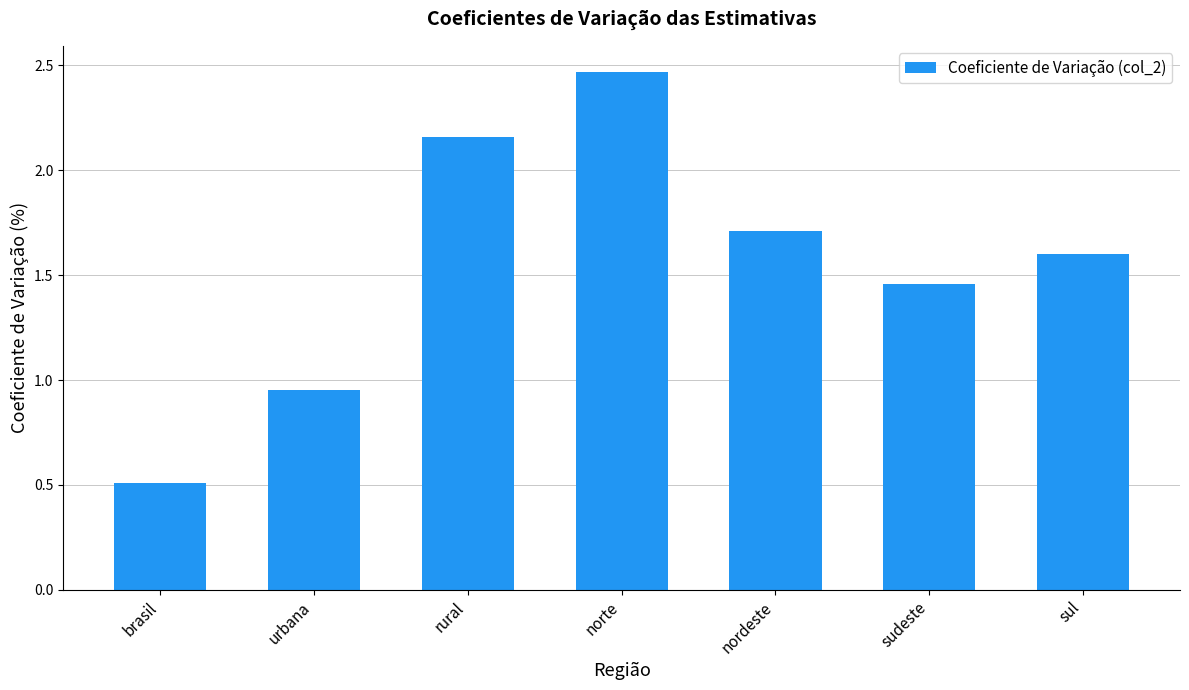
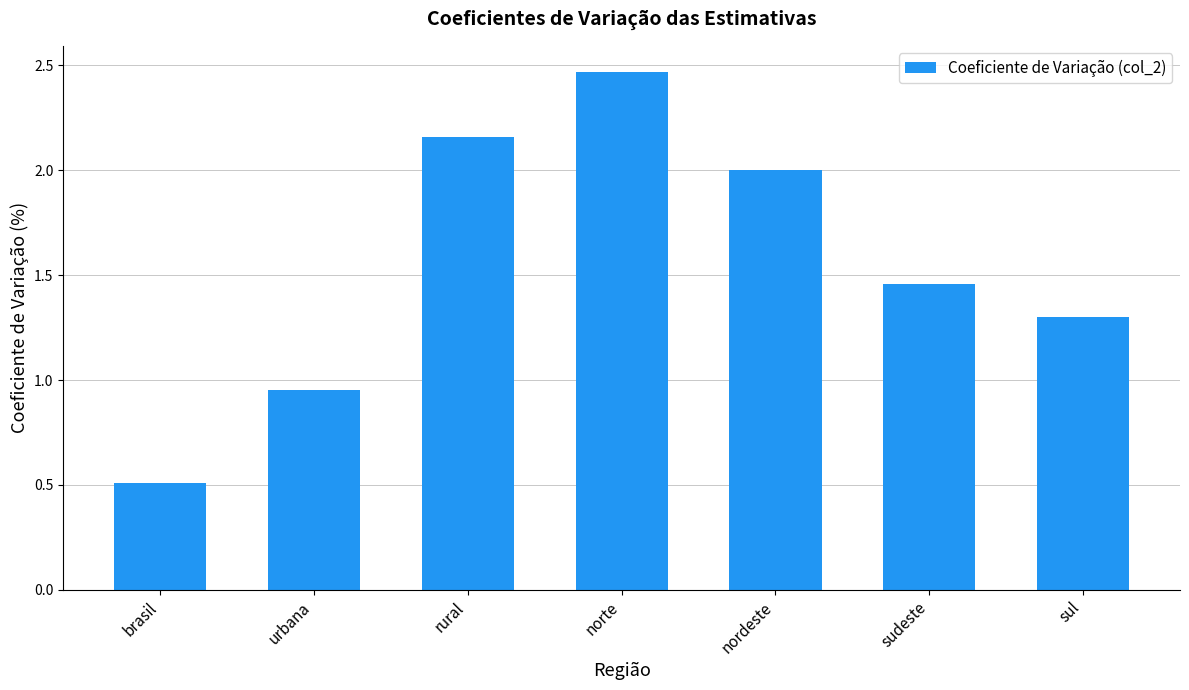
  {
    "brasil": 0.51,
    "urbana": 0.95,
    "rural": 2.16,
    "norte": 2.47,
-   "nordeste": 1.71,
+   "nordeste": 2.00,
    "sudeste": 1.46,
-   "sul": 1.6
+   "sul": 1.3
  }
